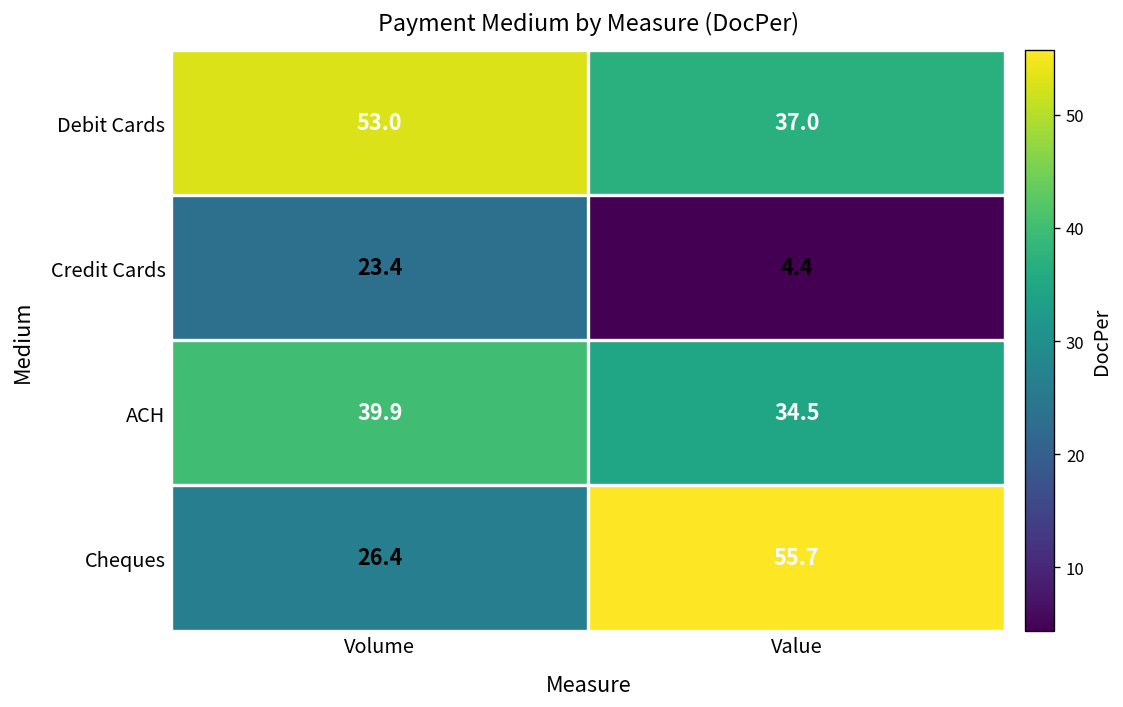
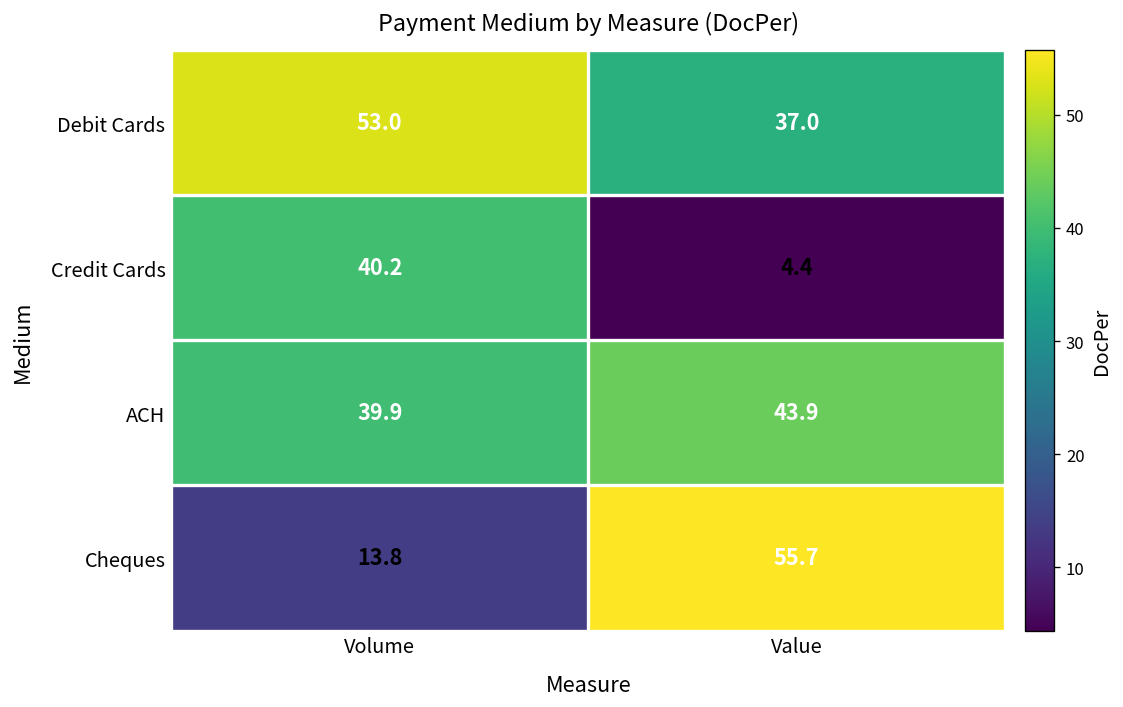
  {
    "Debit Cards": {
      "Volume": 53.0,
      "Value": 37.0
    },
    "Credit Cards": {
-     "Volume": 23.4,
+     "Volume": 40.2,
      "Value": 4.4
    },
    "ACH": {
      "Volume": 39.9,
-     "Value": 34.5
+     "Value": 43.9
    },
    "Cheques": {
-     "Volume": 26.4,
+     "Volume": 13.8,
      "Value": 55.7
    }
  }
